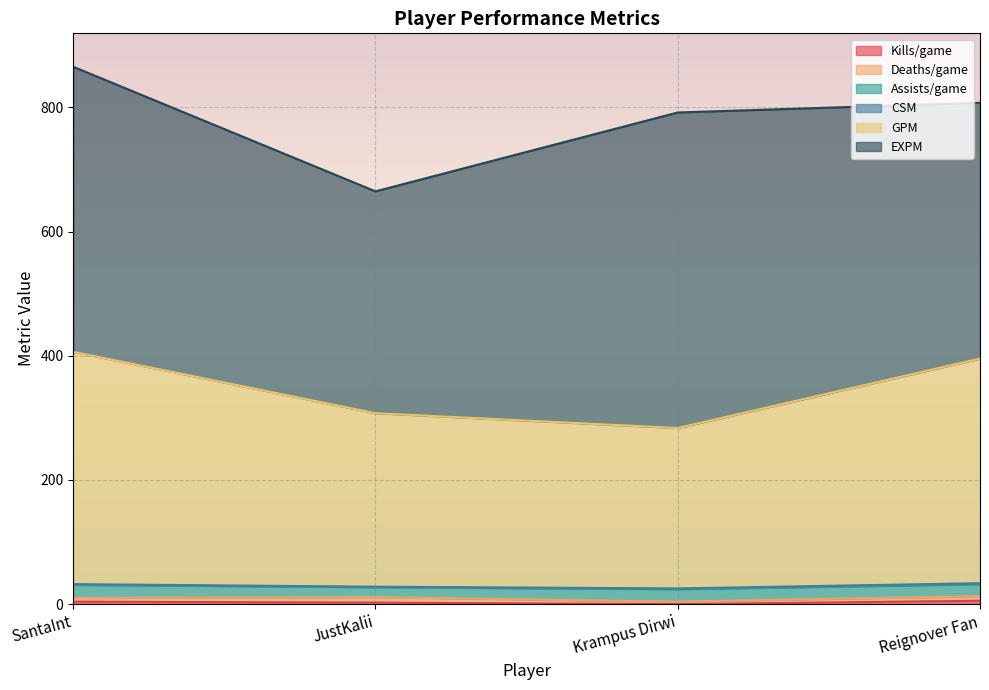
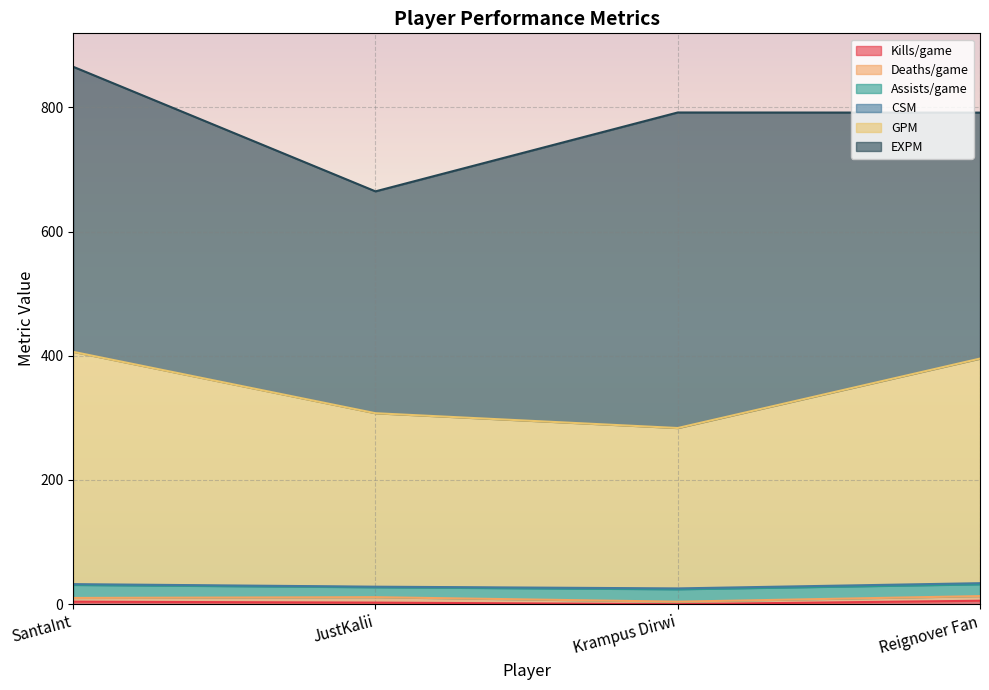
  {
    "Kills/game": {
      "SantaInt": 0,
      "JustKalii": 0,
      "Reignover Fan": 10
    },
    "EXPM": {
      "SantaInt": 460,
      "JustKalii": 360,
      "Krampus Dirwi": 510,
-     "Reignover Fan": 410
+     "Reignover Fan": 400
    }
  }
